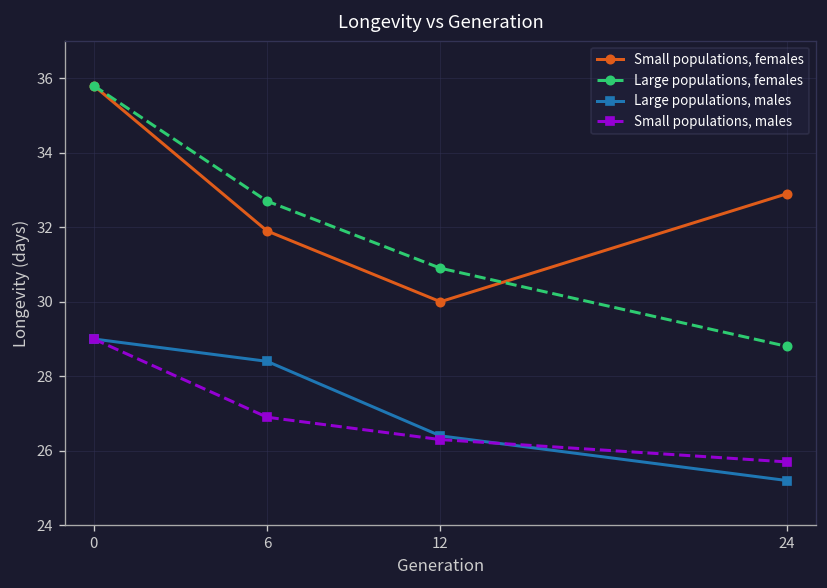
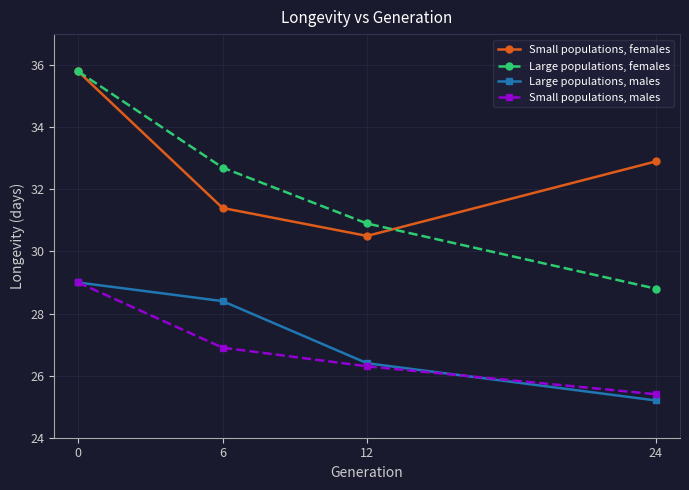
  {
    "Small populations, females": {
-     "6": 31.9,
-     "12": 30.0,
+     "6": 31.4,
+     "12": 30.5,
      "24": 32.9
    },
    "Large populations, females": {
      "6": 32.7,
      "12": 30.9,
      "24": 28.8
    },
    "Large populations, males": {
      "6": 28.4,
      "12": 26.4,
      "24": 25.2
    },
    "Small populations, males": {
      "6": 26.9,
      "12": 26.3,
-     "24": 25.7
+     "24": 25.4
    }
  }
